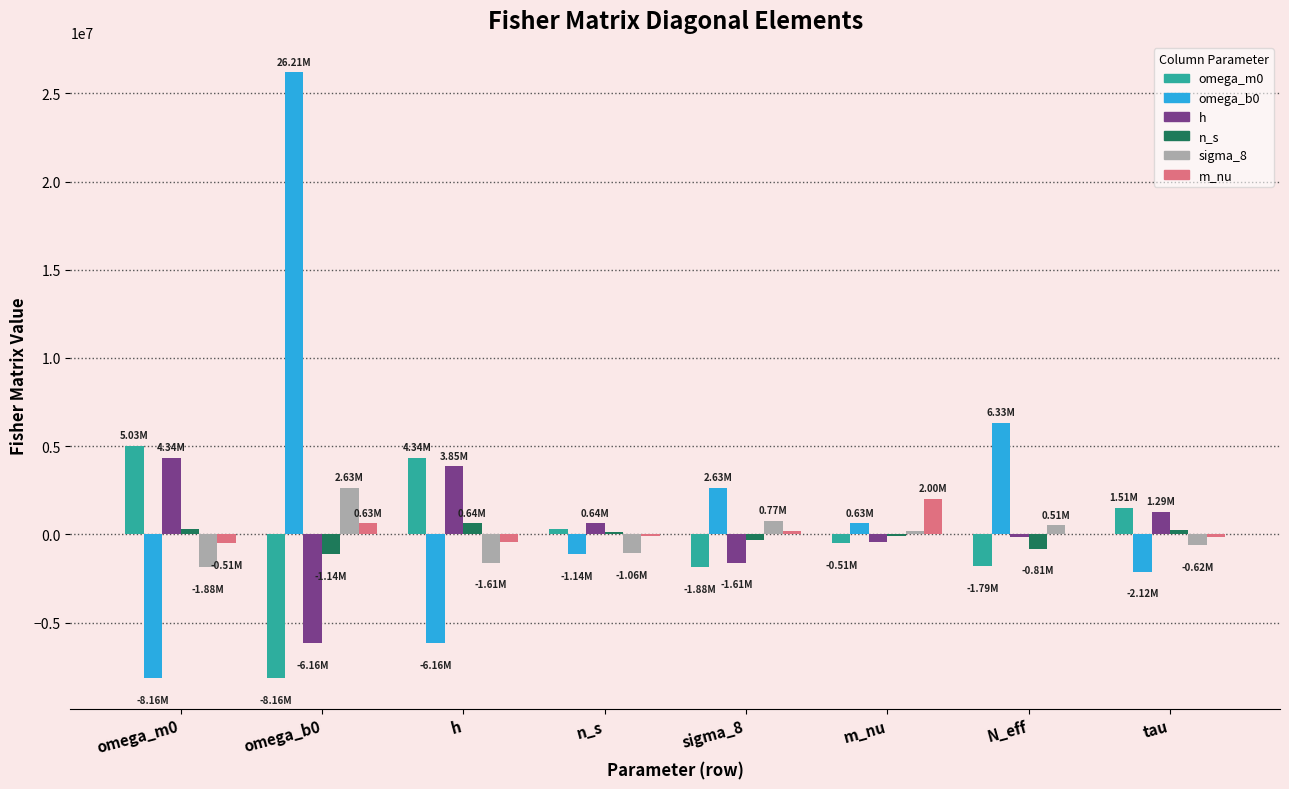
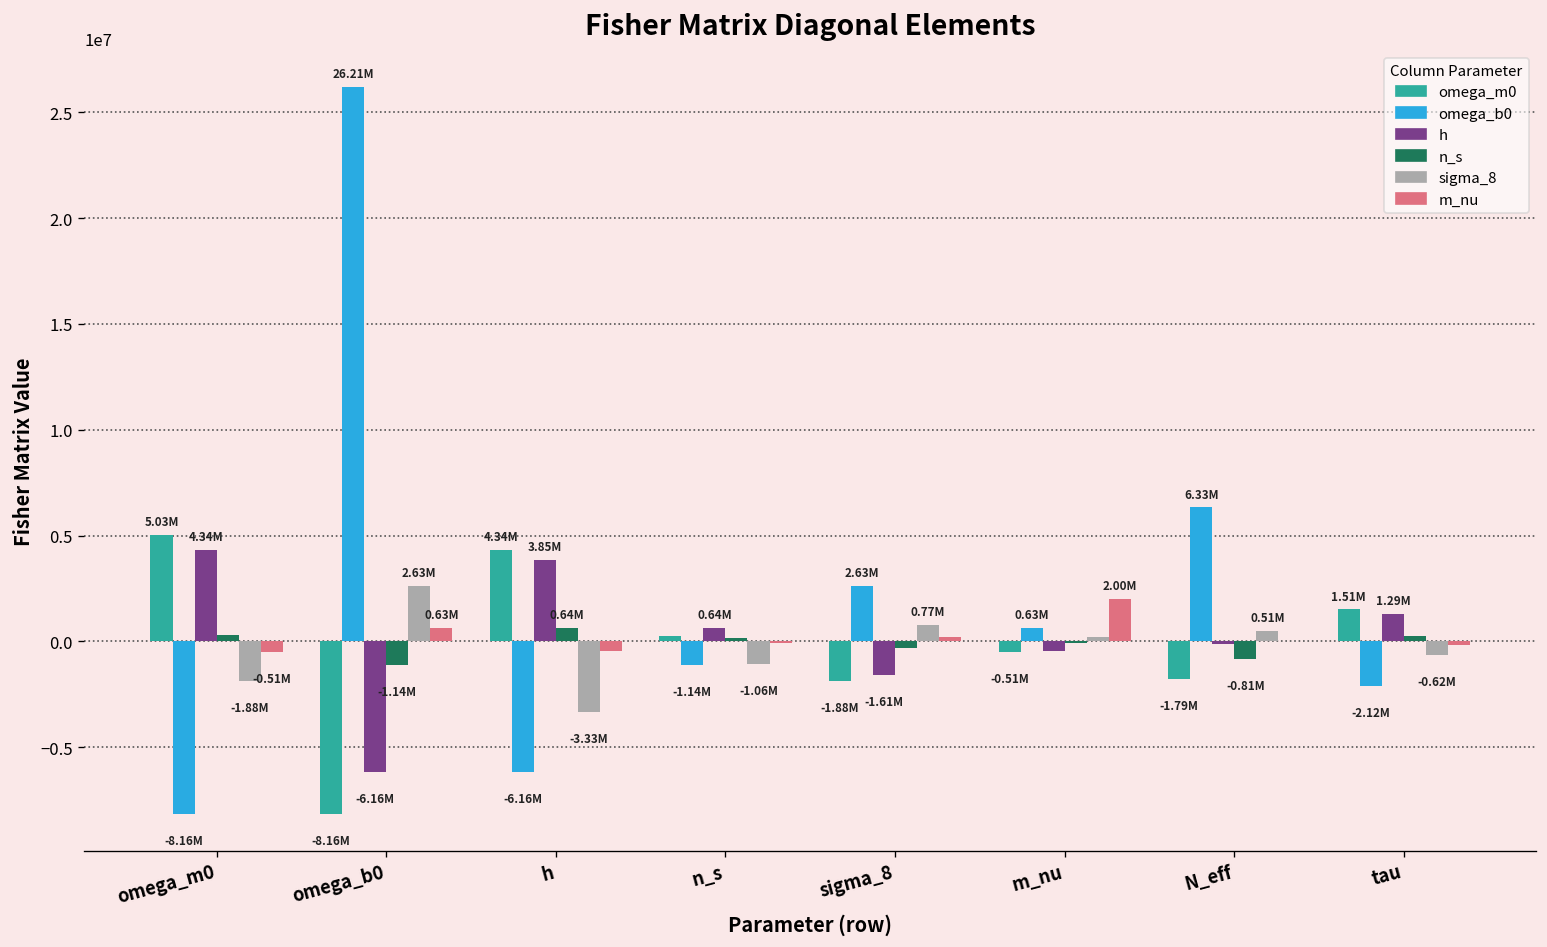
  {
    "omega_m0": {
      "omega_m0": "5.03M",
      "omega_b0": "-8.16M",
      "h": "4.34M",
      "sigma_8": "-1.88M",
      "m_nu": "-0.51M",
      "N_eff": "-1.79M",
      "tau": "1.51M"
    },
    "omega_b0": {
      "omega_m0": "-8.16M",
      "omega_b0": "26.21M",
      "h": "-6.16M",
      "n_s": "-1.14M",
      "sigma_8": "2.63M",
      "m_nu": "0.63M",
      "N_eff": "6.33M",
      "tau": "-2.12M"
    },
    "h": {
      "omega_m0": "4.34M",
      "omega_b0": "-6.16M",
      "h": "3.85M",
      "n_s": "0.64M",
      "sigma_8": "-1.61M",
      "tau": "1.29M"
    },
    "n_s": {
      "omega_b0": "-1.14M",
      "h": "0.64M",
      "N_eff": "-0.81M"
    },
    "sigma_8": {
      "omega_m0": "-1.88M",
      "omega_b0": "2.63M",
-     "h": "-1.61M",
+     "h": "-3.33M",
      "n_s": "-1.06M",
      "sigma_8": "0.77M",
      "N_eff": "0.51M",
      "tau": "-0.62M"
    },
    "m_nu": {
      "omega_m0": "-0.51M",
      "omega_b0": "0.63M",
      "m_nu": "2.00M"
    }
  }
